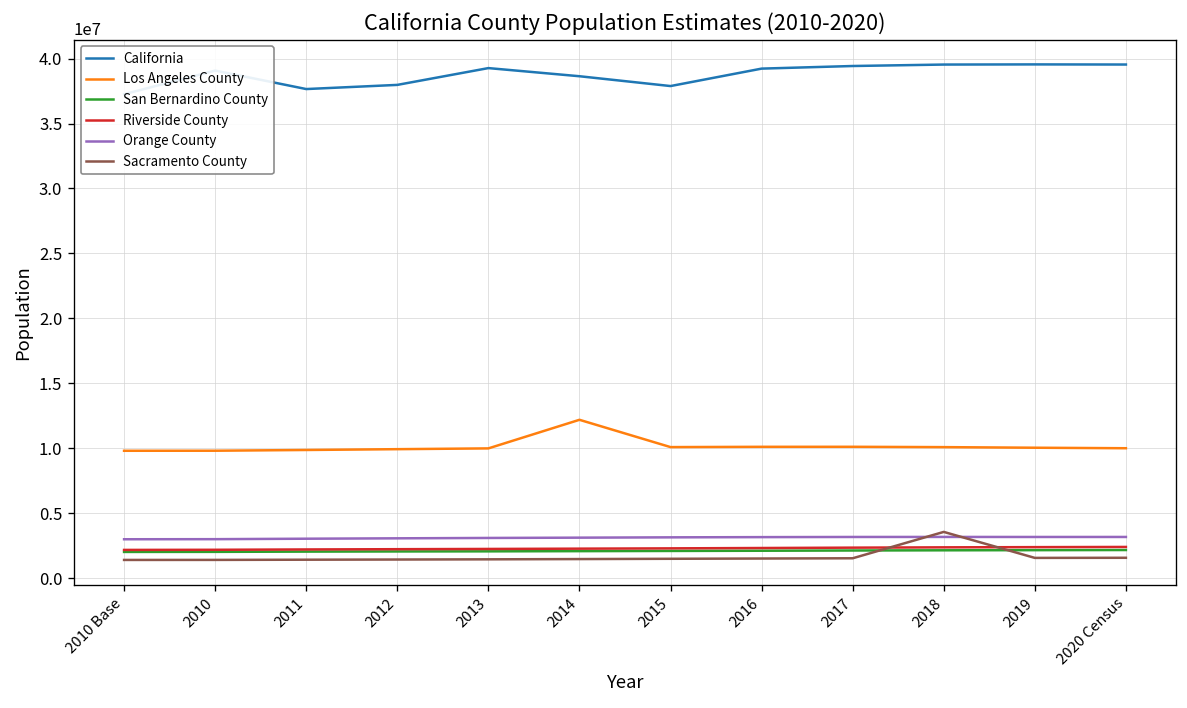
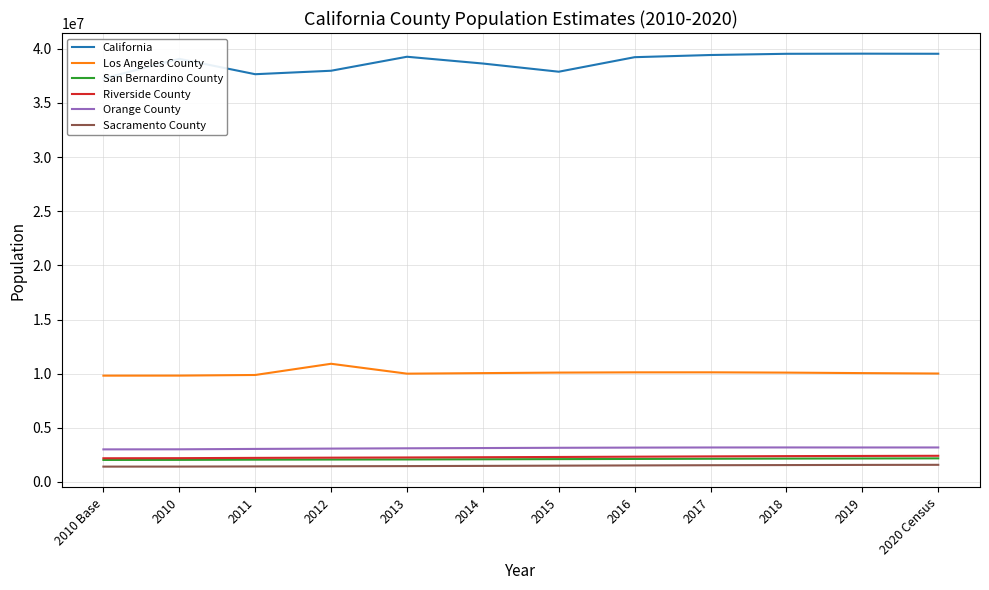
  {
    "California": {
      "2011": 37700000,
      "2012": 38000000,
      "2013": 39300000,
      "2014": 38600000,
      "2015": 37900000,
      "2016": 39200000,
      "2017": 39400000,
      "2018": 39500000,
      "2019": 39500000,
      "2020 Census": 39500000
    },
    "Los Angeles County": {
      "2010 Base": 9800000,
      "2010": 9800000,
      "2011": 9900000,
-     "2012": 9900000,
+     "2012": 10900000,
      "2013": 10000000,
-     "2014": 12200000,
+     "2014": 10100000,
      "2015": 10100000,
      "2016": 10100000,
      "2017": 10100000,
      "2018": 10100000,
      "2019": 10100000,
      "2020 Census": 10000000
    },
    "San Bernardino County": {
      "2020 Census": 2200000
    },
    "Riverside County": {
      "2020 Census": 2400000
    },
    "Orange County": {
      "2010 Base": 3000000,
      "2010": 3000000,
      "2011": 3100000,
      "2012": 3100000,
      "2013": 3100000,
      "2014": 3100000,
      "2015": 3200000,
      "2016": 3200000,
      "2017": 3200000,
      "2018": 3200000,
      "2019": 3200000,
      "2020 Census": 3200000
    },
    "Sacramento County": {
      "2010 Base": 1400000,
      "2010": 1400000,
      "2011": 1400000,
      "2012": 1500000,
      "2013": 1500000,
      "2014": 1500000,
      "2015": 1500000,
      "2016": 1500000,
      "2017": 1500000,
-     "2018": 3600000,
+     "2018": 1600000,
      "2019": 1600000,
      "2020 Census": 1600000
    }
  }
